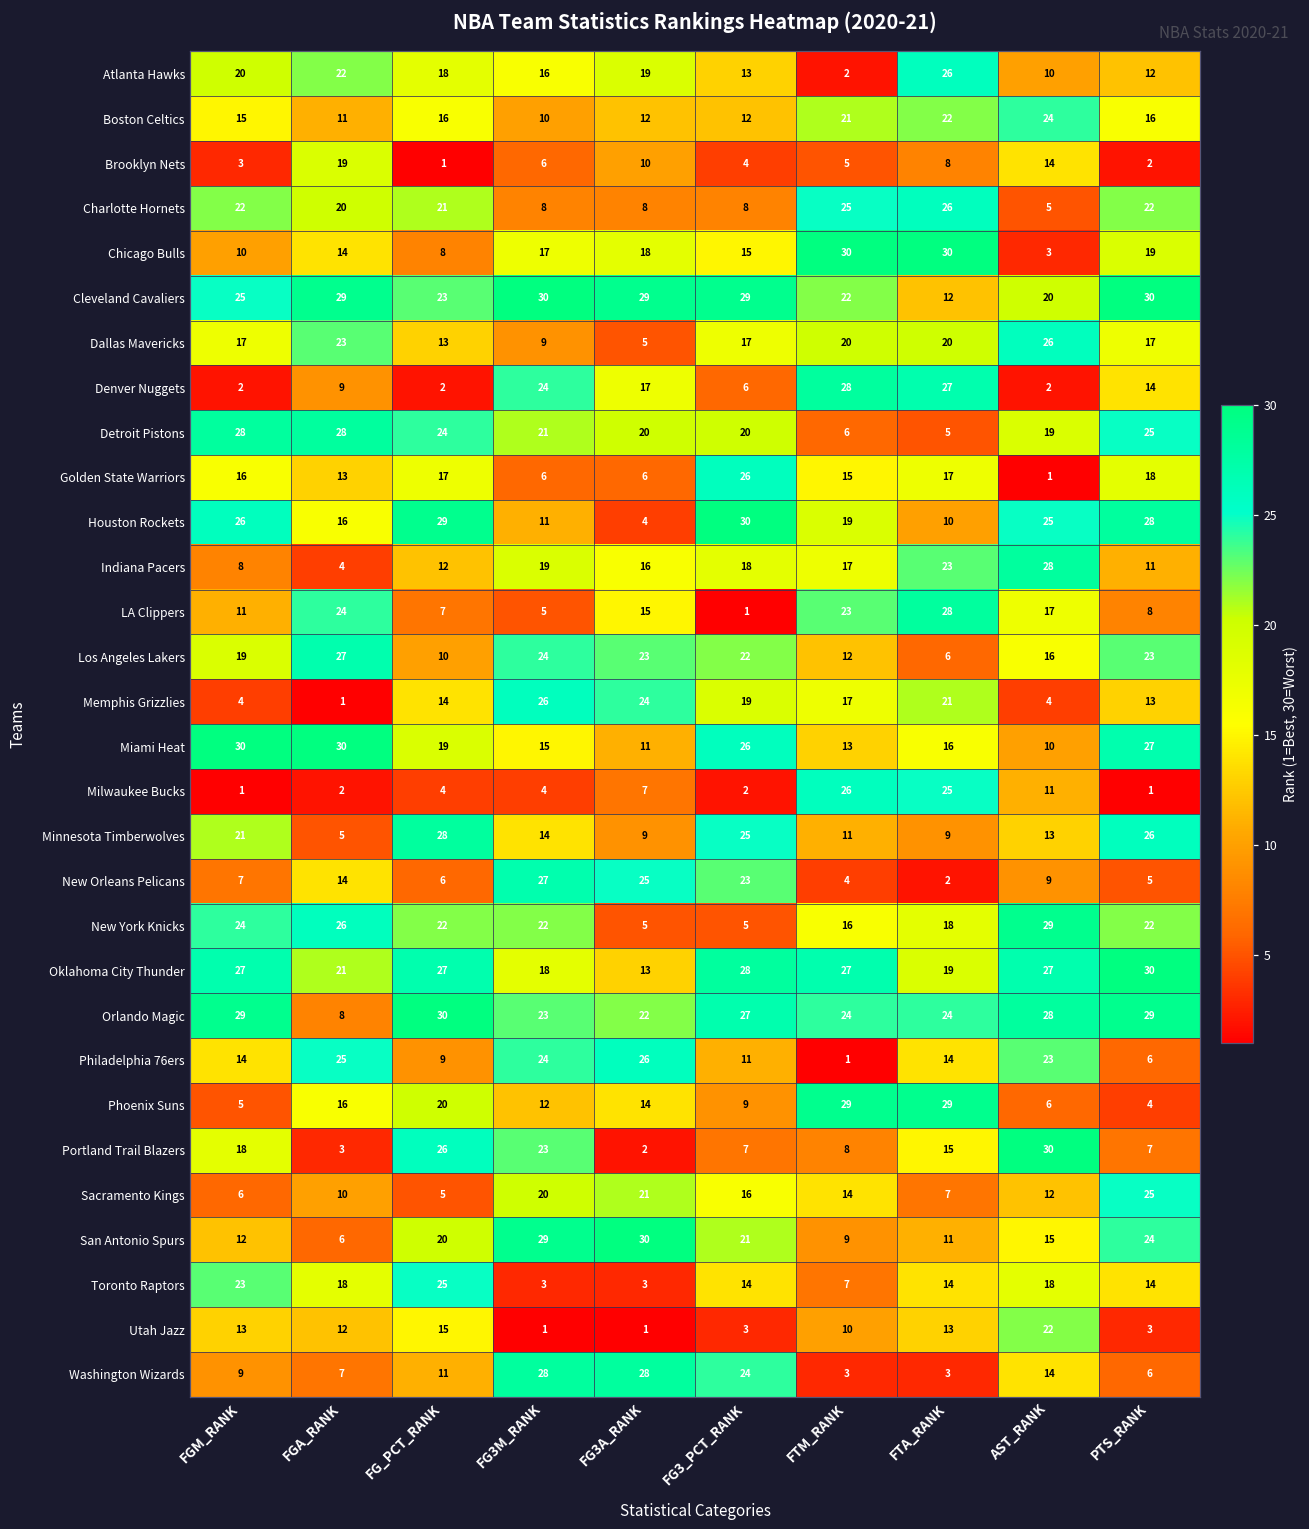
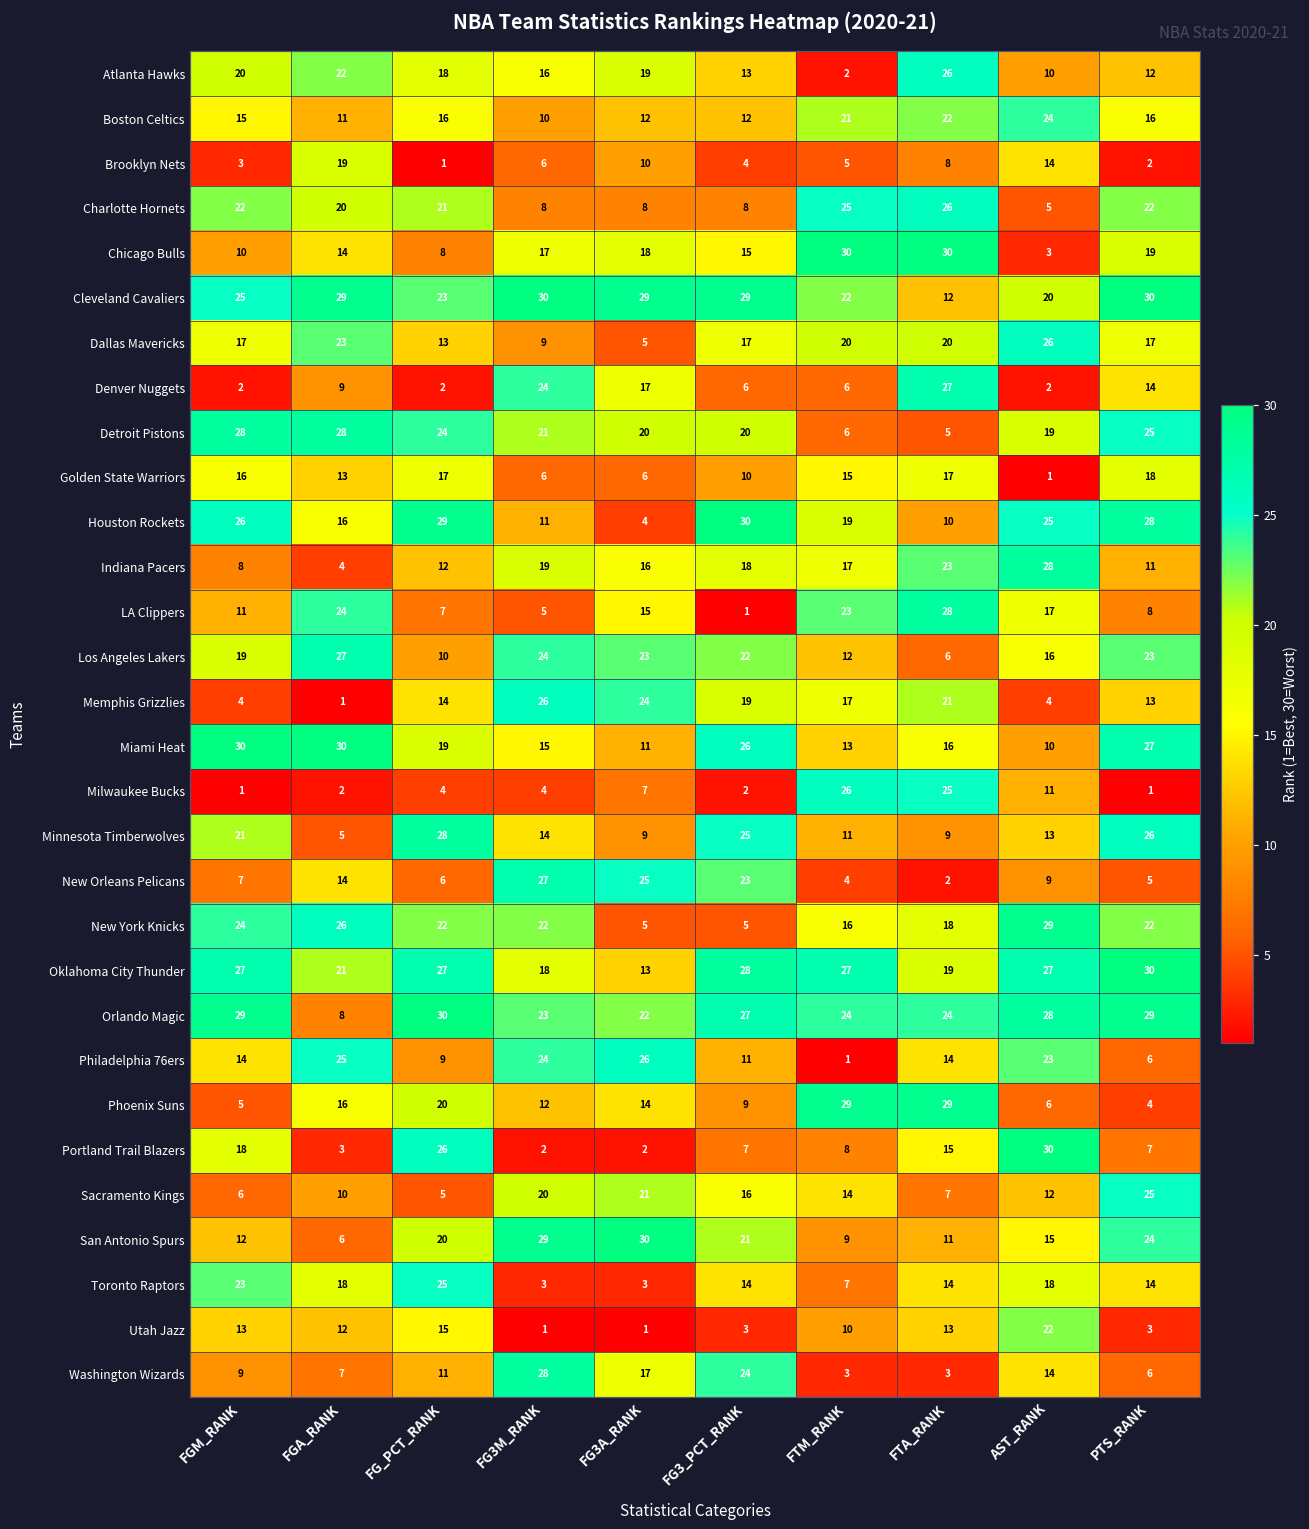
  {
    "Denver Nuggets": {
      "FGM_RANK": 2,
      "FGA_RANK": 9,
      "FG_PCT_RANK": 2,
      "FG3M_RANK": 24,
      "FG3A_RANK": 17,
      "FG3_PCT_RANK": 6,
-     "FTM_RANK": 28,
+     "FTM_RANK": 6,
      "FTA_RANK": 27,
      "AST_RANK": 2,
      "PTS_RANK": 14
    },
    "Golden State Warriors": {
      "FGM_RANK": 16,
      "FGA_RANK": 13,
      "FG_PCT_RANK": 17,
      "FG3M_RANK": 6,
      "FG3A_RANK": 6,
-     "FG3_PCT_RANK": 26,
+     "FG3_PCT_RANK": 10,
      "FTM_RANK": 15,
      "FTA_RANK": 17,
      "AST_RANK": 1,
      "PTS_RANK": 18
    },
    "Portland Trail Blazers": {
      "FGM_RANK": 18,
      "FGA_RANK": 3,
      "FG_PCT_RANK": 26,
-     "FG3M_RANK": 23,
+     "FG3M_RANK": 2,
      "FG3A_RANK": 2,
      "FG3_PCT_RANK": 7,
      "FTM_RANK": 8,
      "FTA_RANK": 15,
      "AST_RANK": 30,
      "PTS_RANK": 7
    },
    "Washington Wizards": {
      "FGM_RANK": 9,
      "FGA_RANK": 7,
      "FG_PCT_RANK": 11,
      "FG3M_RANK": 28,
-     "FG3A_RANK": 28,
+     "FG3A_RANK": 17,
      "FG3_PCT_RANK": 24,
      "FTM_RANK": 3,
      "FTA_RANK": 3,
      "AST_RANK": 14,
      "PTS_RANK": 6
    }
  }
